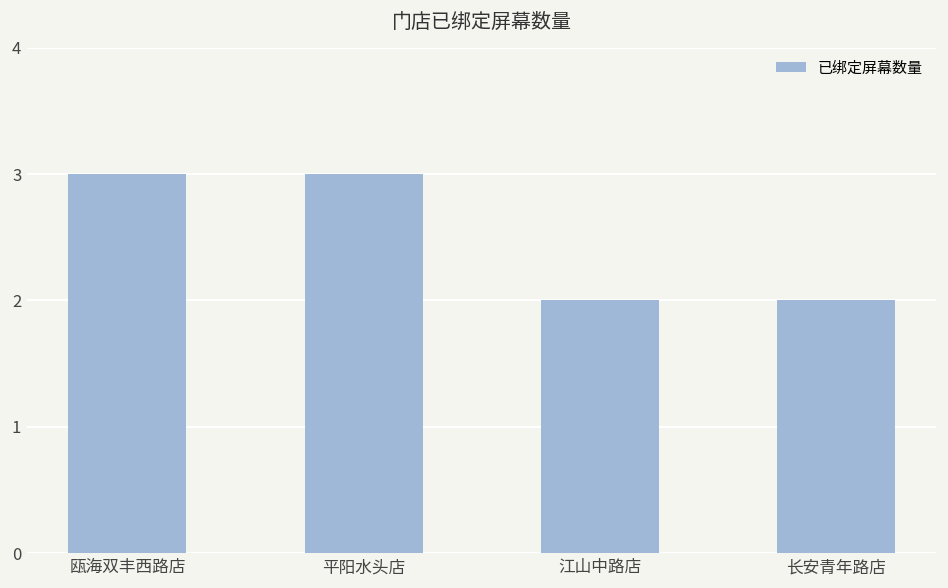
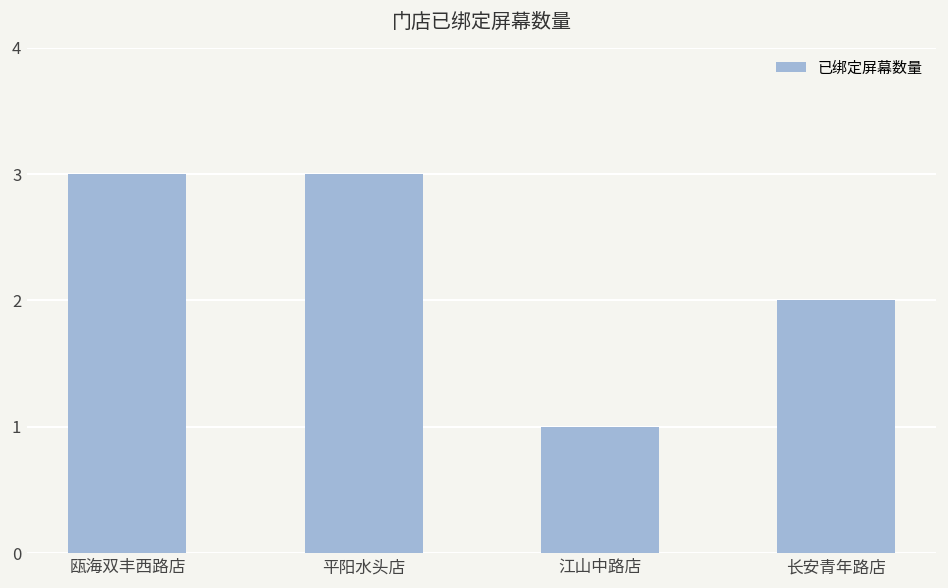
  {
    "瓯海双丰西路店": 3,
    "平阳水头店": 3,
-   "江山中路店": 2,
+   "江山中路店": 1,
    "长安青年路店": 2
  }
